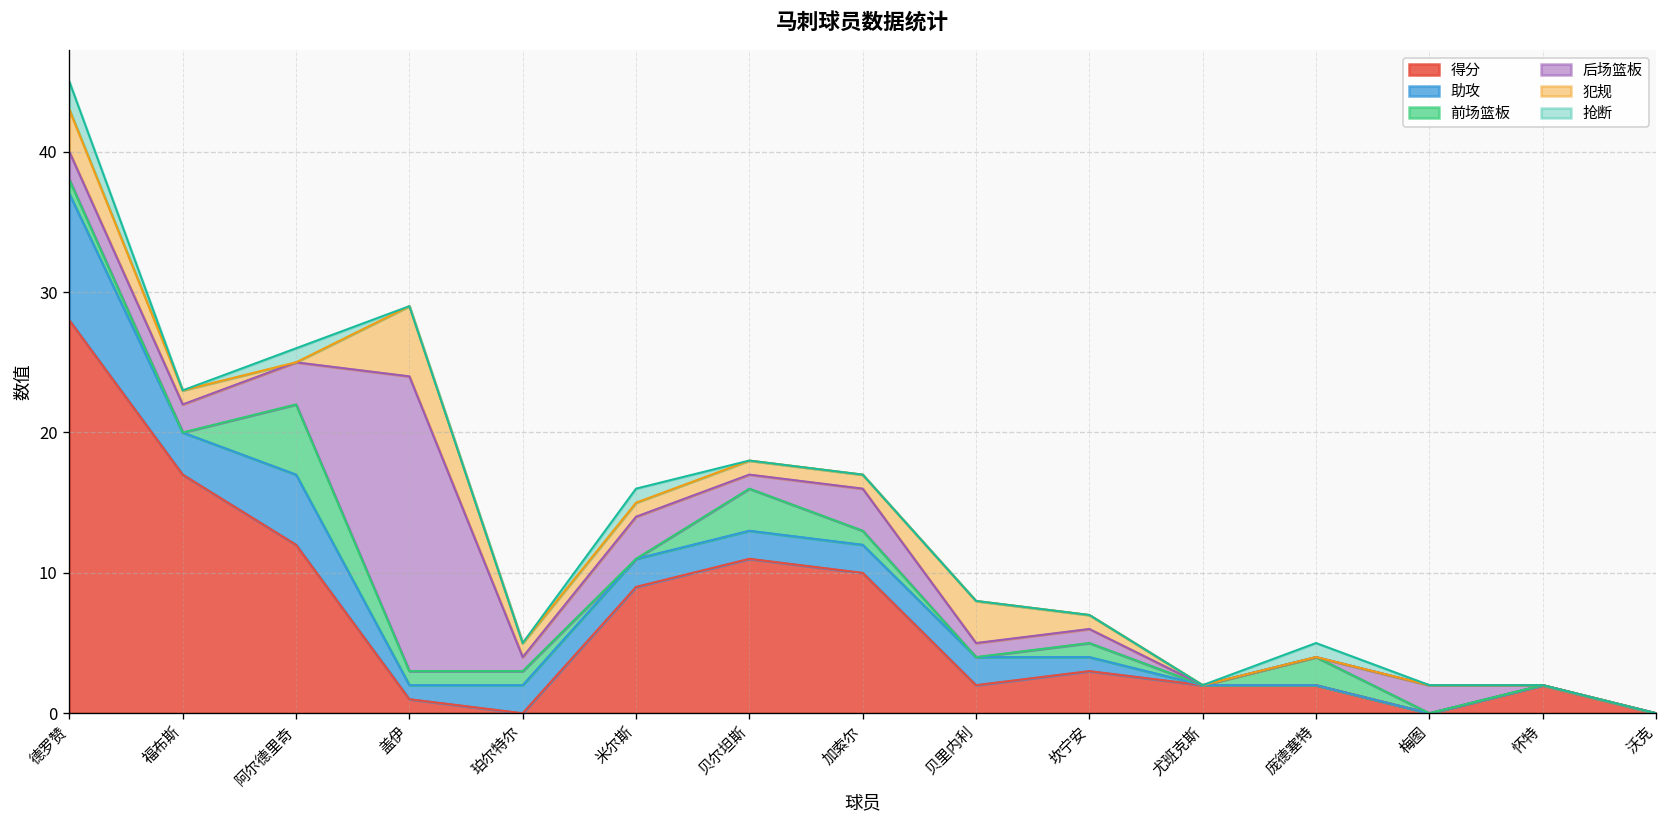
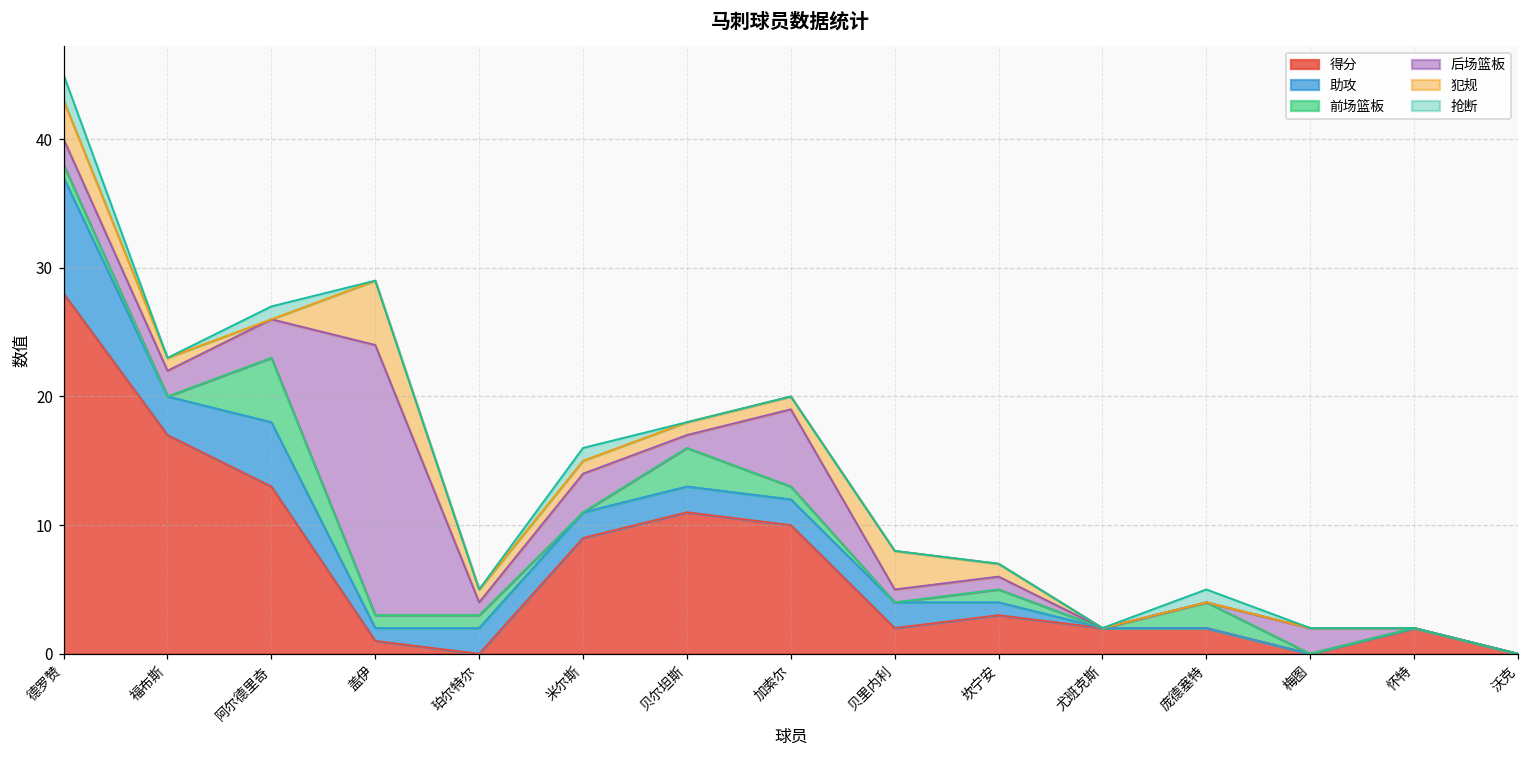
  {
    "得分": {
      "德罗赞": 28,
      "福布斯": 17,
-     "阿尔德里奇": 12,
+     "阿尔德里奇": 13,
      "盖伊": 1,
      "珀尔特尔": 0,
      "米尔斯": 9,
      "贝尔坦斯": 11,
      "加索尔": 10,
      "贝里内利": 2,
      "坎宁安": 3
    },
    "助攻": {
      "德罗赞": 9,
      "阿尔德里奇": 5,
      "盖伊": 1,
      "珀尔特尔": 2,
      "贝尔坦斯": 2,
      "加索尔": 2,
      "坎宁安": 1
    },
    "后场篮板": {
      "德罗赞": 2,
      "福布斯": 2,
      "盖伊": 21,
      "珀尔特尔": 1,
      "米尔斯": 3,
      "贝尔坦斯": 1,
-     "加索尔": 3,
+     "加索尔": 6,
      "贝里内利": 1,
      "坎宁安": 1
    },
    "犯规": {
      "德罗赞": 3,
      "米尔斯": 1
    }
  }
